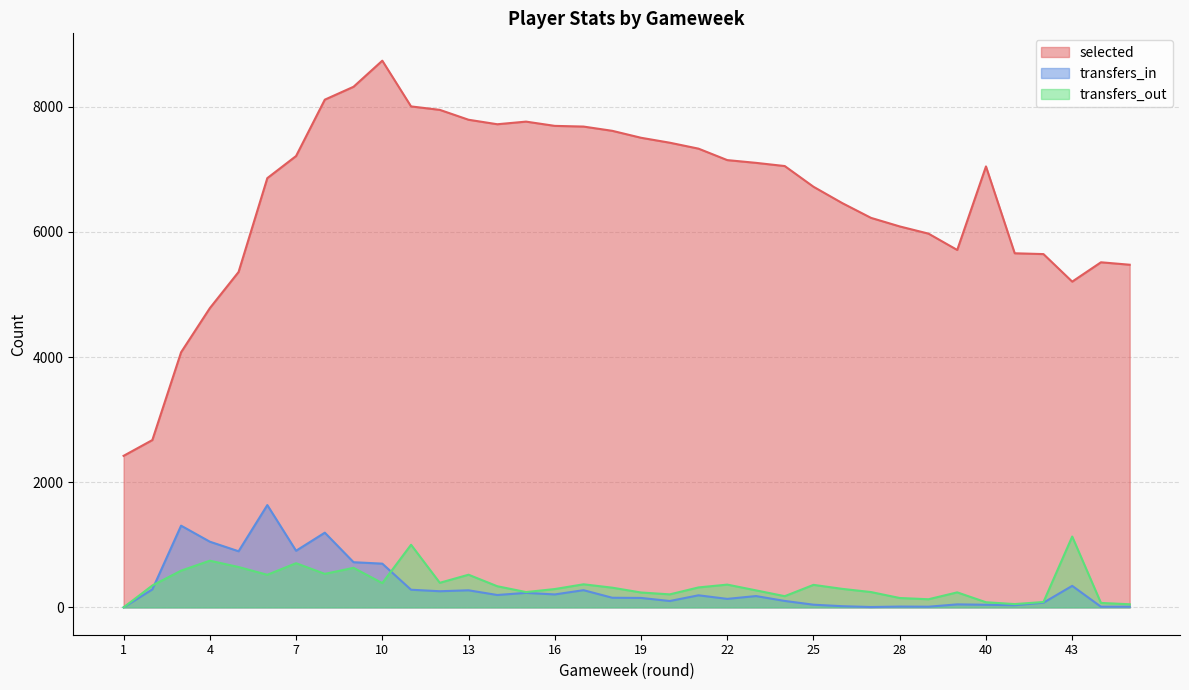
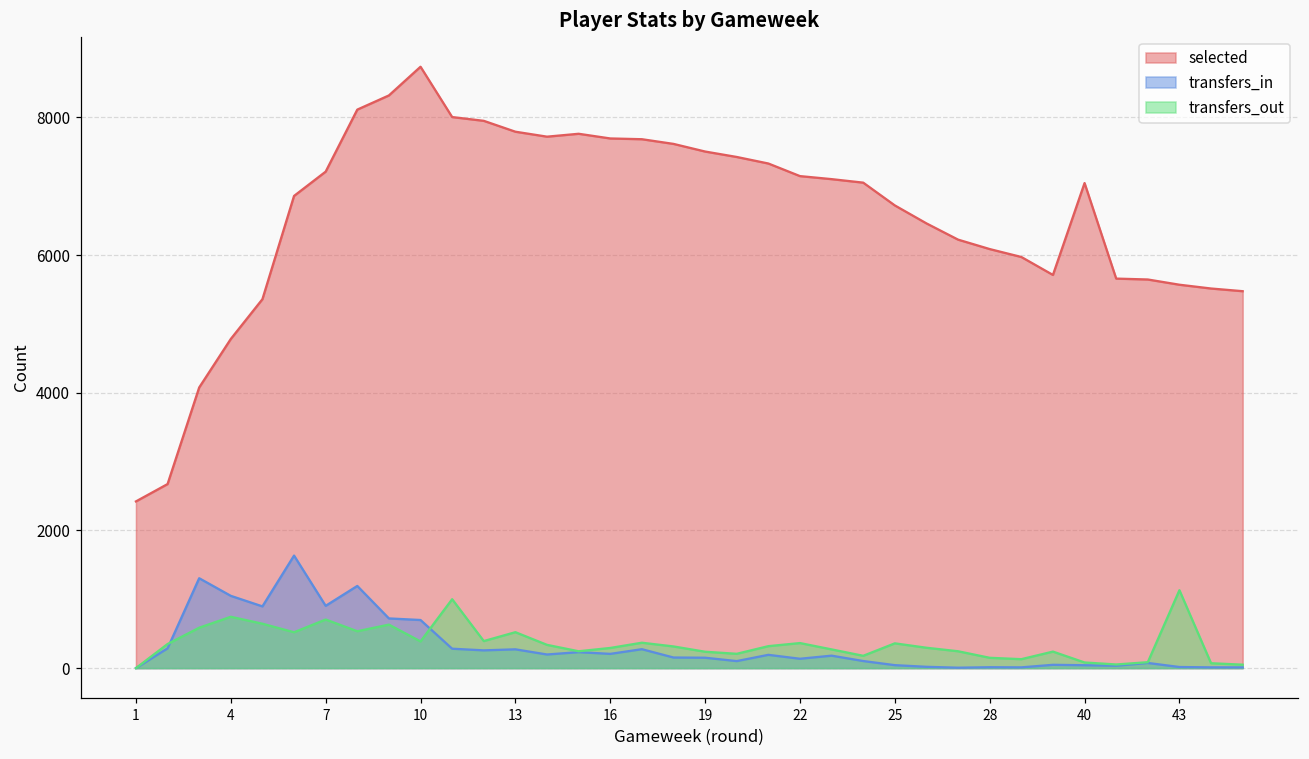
  {
    "selected": {
      "40": 7000,
-     "43": 5200
+     "43": 5600
    },
    "transfers_in": {
-     "43": 300
+     "43": 0
    },
    "transfers_out": {
      "43": 1100
    }
  }
